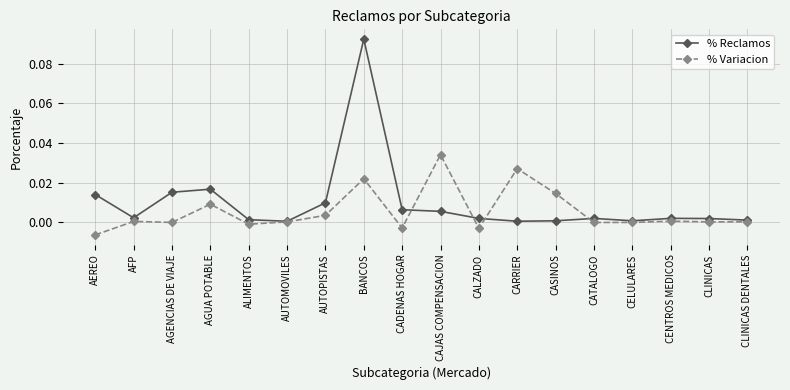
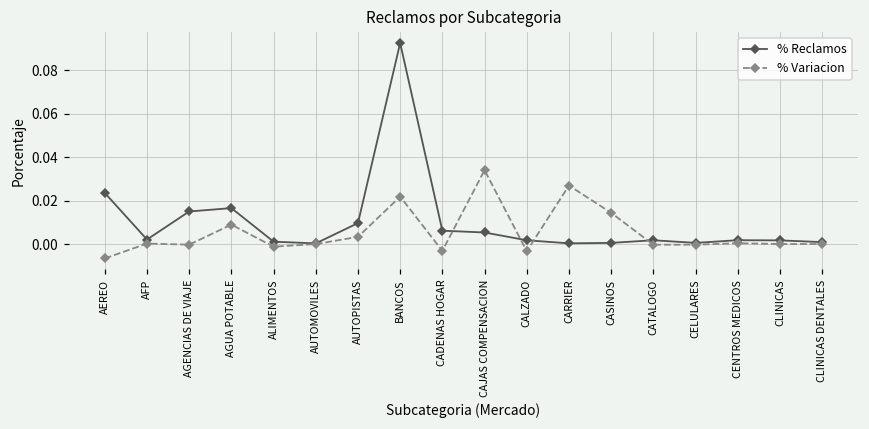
  {
    "% Reclamos": {
-     "AEREO": 0.014,
+     "AEREO": 0.024,
      "AFP": 0.002,
      "AGENCIAS DE VIAJE": 0.015,
      "AGUA POTABLE": 0.017,
      "ALIMENTOS": 0.001,
      "AUTOPISTAS": 0.010,
      "BANCOS": 0.093,
      "CADENAS HOGAR": 0.006,
      "CAJAS COMPENSACION": 0.005,
      "CALZADO": 0.002,
      "CARRIER": 0.000,
      "CASINOS": 0.001,
      "CATALOGO": 0.002,
      "CENTROS MEDICOS": 0.002,
      "CLINICAS": 0.002
    },
    "% Variacion": {
      "AEREO": -0.006,
      "AFP": 0.000,
      "AGENCIAS DE VIAJE": 0.000,
      "AGUA POTABLE": 0.009,
      "ALIMENTOS": -0.001,
      "AUTOPISTAS": 0.003,
      "BANCOS": 0.022,
      "CADENAS HOGAR": -0.003,
      "CAJAS COMPENSACION": 0.034,
      "CALZADO": -0.003,
      "CARRIER": 0.027,
      "CASINOS": 0.015,
      "CATALOGO": 0.000,
      "CENTROS MEDICOS": 0.001,
      "CLINICAS": 0.000
    }
  }
